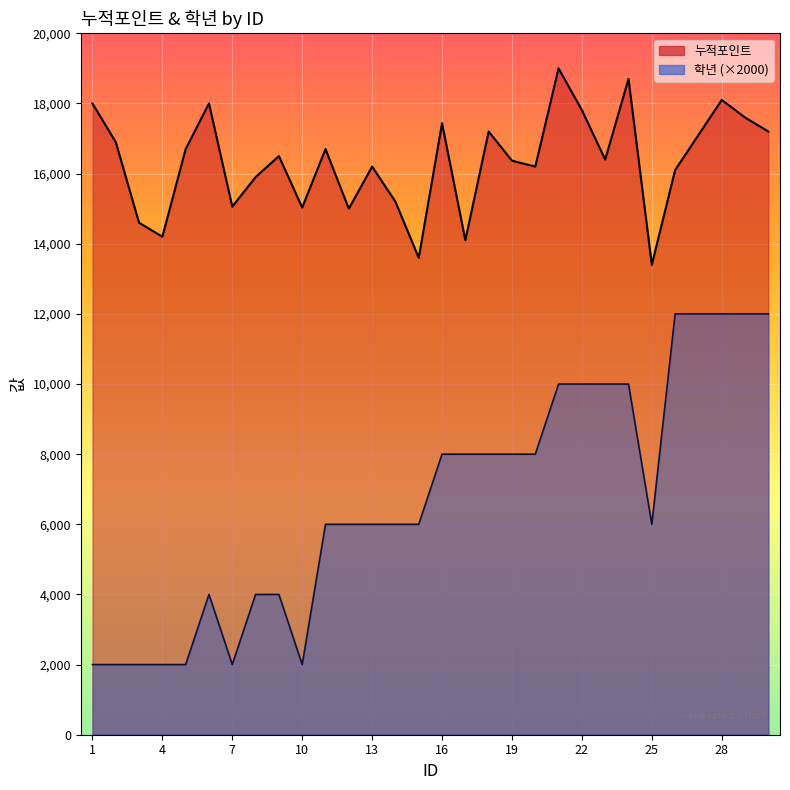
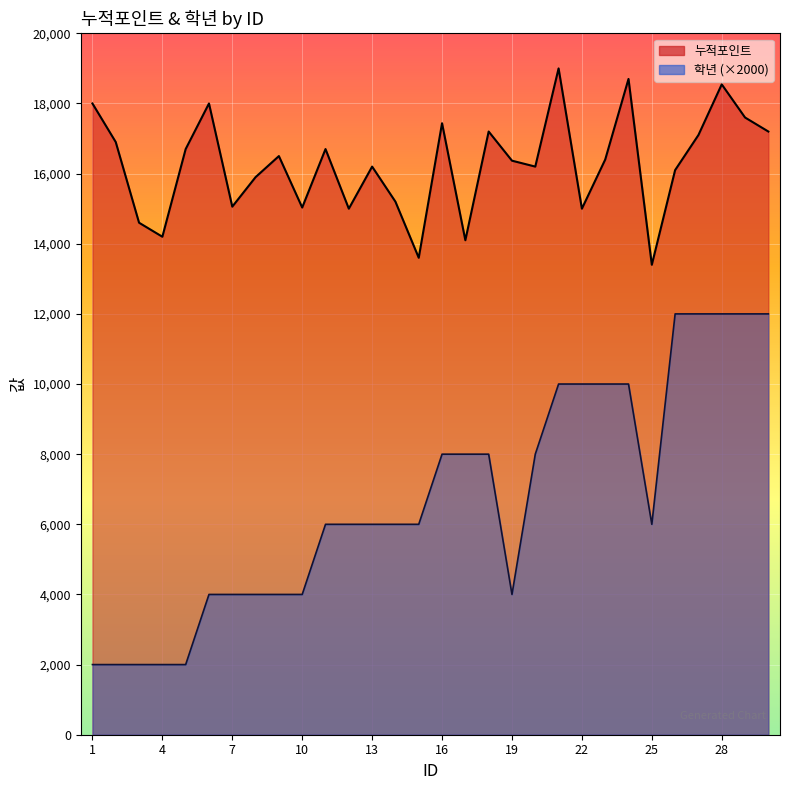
  {
    "누적포인트": {
      "1": "18,000",
      "4": "14,200",
      "7": "15,100",
      "10": "15,000",
      "13": "16,200",
      "16": "17,400",
      "19": "16,400",
-     "22": "17,800",
+     "22": "15,000",
      "25": "13,400",
-     "28": "18,100"
+     "28": "18,500"
    },
    "학년 (×2000)": {
      "1": "2,000",
      "4": "2,000",
-     "7": "2,000",
-     "10": "2,000",
+     "7": "4,000",
+     "10": "4,000",
      "13": "6,000",
      "16": "8,000",
-     "19": "8,000",
+     "19": "4,000",
      "22": "10,000",
      "25": "6,000",
      "28": "12,000"
    }
  }
